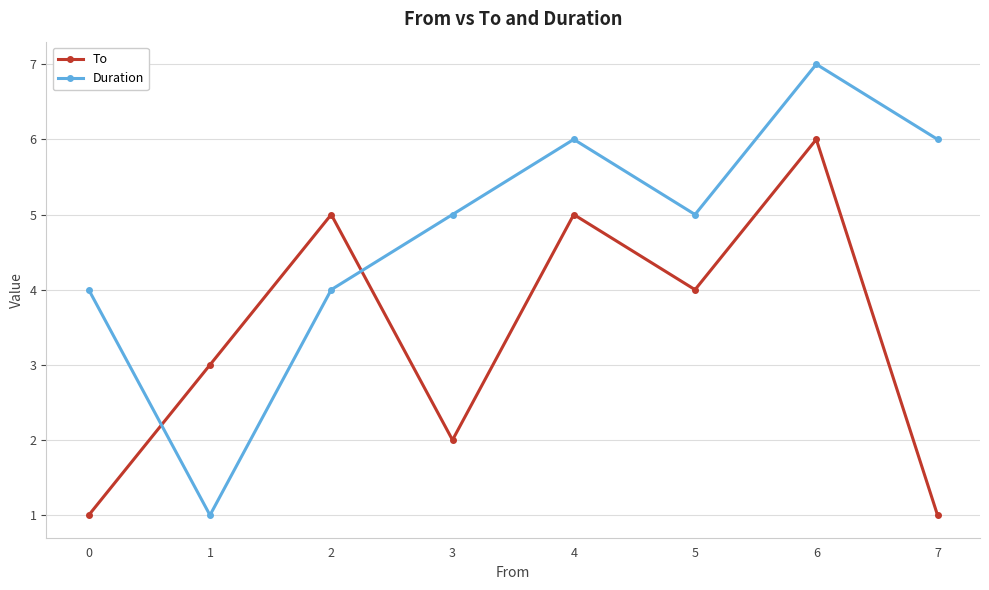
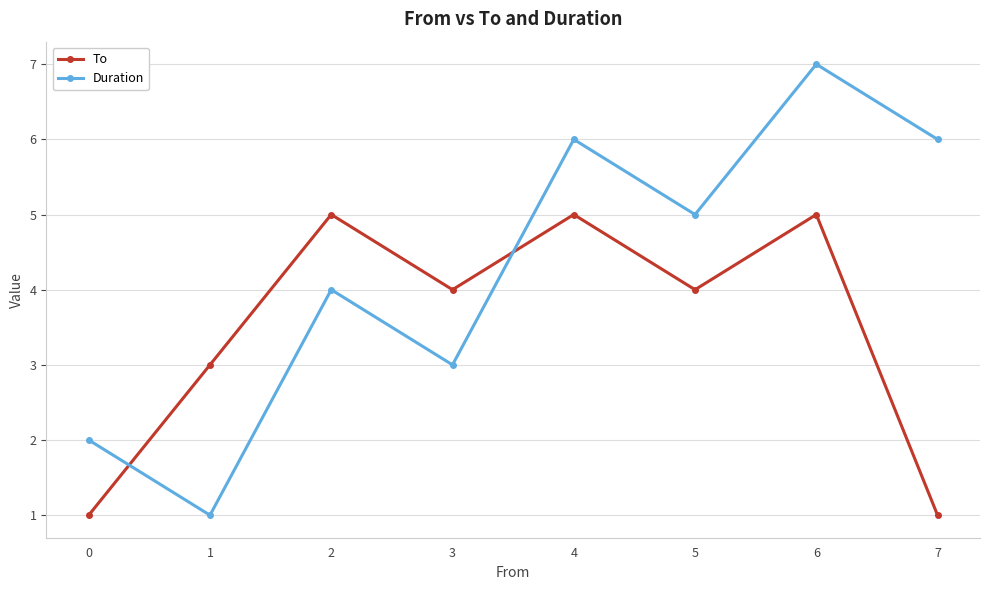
  {
    "To": {
      "0": 1,
      "1": 3,
      "2": 5,
-     "3": 2,
+     "3": 4,
      "4": 5,
      "5": 4,
-     "6": 6,
+     "6": 5,
      "7": 1
    },
    "Duration": {
-     "0": 4,
+     "0": 2,
      "1": 1,
      "2": 4,
-     "3": 5,
+     "3": 3,
      "4": 6,
      "5": 5,
      "6": 7,
      "7": 6
    }
  }
